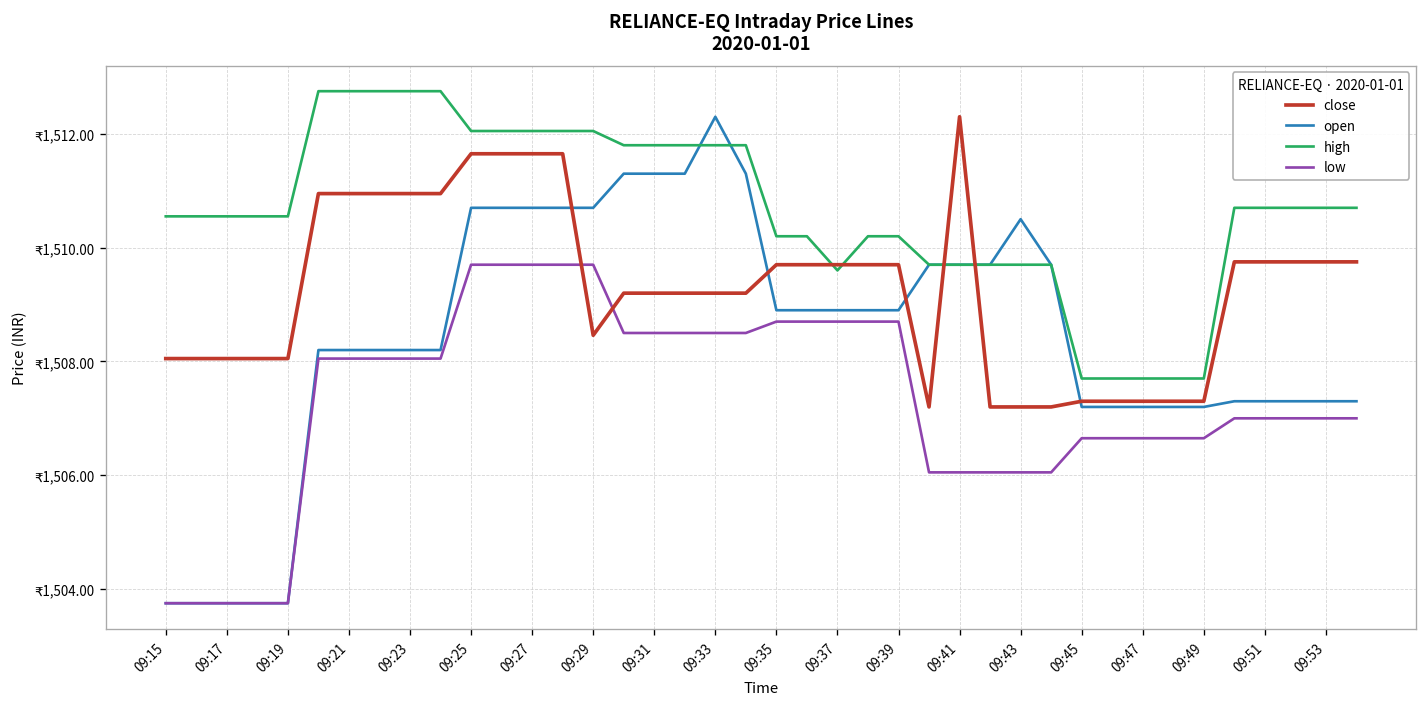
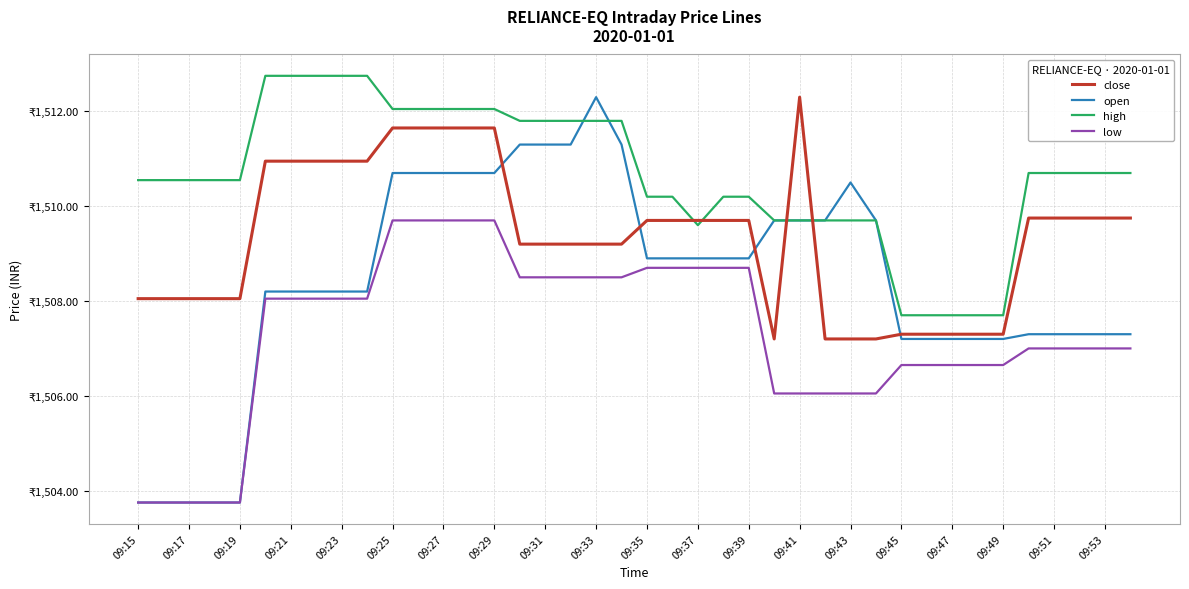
  {
    "close": {
      "09:15": "₹1,508.1",
      "09:17": "₹1,508.1",
      "09:19": "₹1,508.1",
      "09:21": "₹1,511.0",
      "09:23": "₹1,511.0",
      "09:25": "₹1,511.7",
      "09:27": "₹1,511.7",
-     "09:29": "₹1,508.5",
+     "09:29": "₹1,511.7",
      "09:31": "₹1,509.2",
      "09:33": "₹1,509.2",
      "09:35": "₹1,509.7",
      "09:37": "₹1,509.7",
      "09:39": "₹1,509.7",
      "09:41": "₹1,512.3",
      "09:43": "₹1,507.2",
      "09:45": "₹1,507.3",
      "09:47": "₹1,507.3",
      "09:49": "₹1,507.3",
      "09:51": "₹1,509.8",
      "09:53": "₹1,509.8"
    },
    "open": {
      "09:21": "₹1,508.2",
      "09:23": "₹1,508.2",
      "09:25": "₹1,510.7",
      "09:27": "₹1,510.7",
      "09:29": "₹1,510.7",
      "09:31": "₹1,511.3",
      "09:33": "₹1,512.3",
      "09:35": "₹1,508.9",
      "09:37": "₹1,508.9",
      "09:39": "₹1,508.9",
      "09:43": "₹1,510.5",
      "09:45": "₹1,507.2",
      "09:47": "₹1,507.2",
      "09:49": "₹1,507.2",
      "09:51": "₹1,507.3",
      "09:53": "₹1,507.3"
    },
    "high": {
      "09:15": "₹1,510.6",
      "09:17": "₹1,510.6",
      "09:19": "₹1,510.6",
      "09:21": "₹1,512.8",
      "09:23": "₹1,512.8",
      "09:25": "₹1,512.1",
      "09:27": "₹1,512.1",
      "09:29": "₹1,512.1",
      "09:31": "₹1,511.8",
      "09:33": "₹1,511.8",
      "09:35": "₹1,510.2",
      "09:37": "₹1,509.6",
      "09:39": "₹1,510.2",
      "09:43": "₹1,509.7",
      "09:45": "₹1,507.7",
      "09:47": "₹1,507.7",
      "09:49": "₹1,507.7",
      "09:51": "₹1,510.7",
      "09:53": "₹1,510.7"
    },
    "low": {
      "09:21": "₹1,508.1",
      "09:23": "₹1,508.1",
      "09:25": "₹1,509.7",
      "09:27": "₹1,509.7",
      "09:29": "₹1,509.7",
      "09:31": "₹1,508.5",
      "09:33": "₹1,508.5",
      "09:35": "₹1,508.7",
      "09:37": "₹1,508.7",
      "09:39": "₹1,508.7",
      "09:41": "₹1,506.1",
      "09:43": "₹1,506.1",
      "09:45": "₹1,506.7",
      "09:47": "₹1,506.7",
      "09:49": "₹1,506.7",
      "09:51": "₹1,507.0",
      "09:53": "₹1,507.0"
    }
  }
